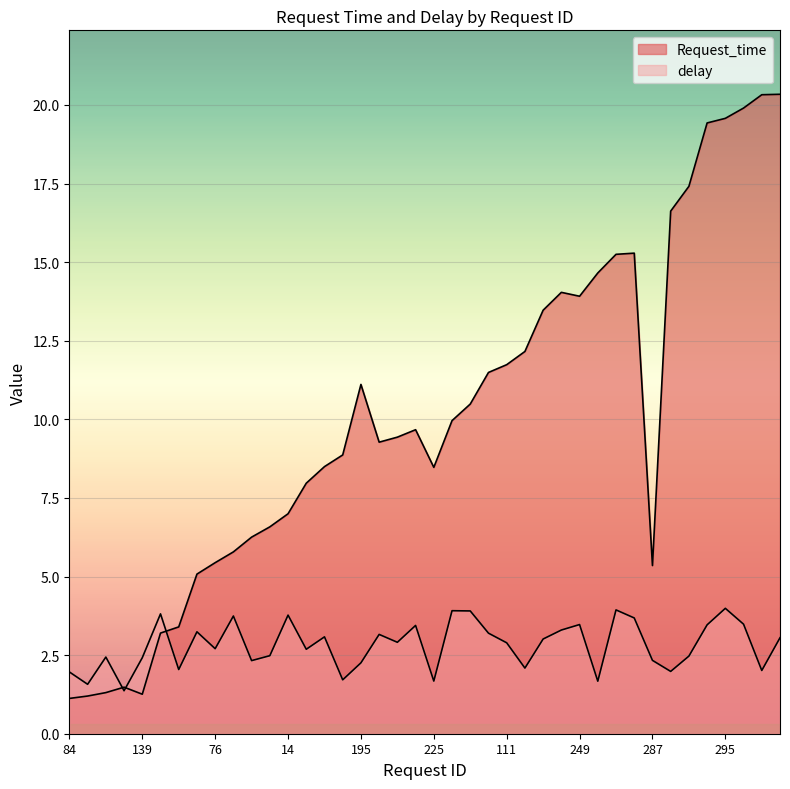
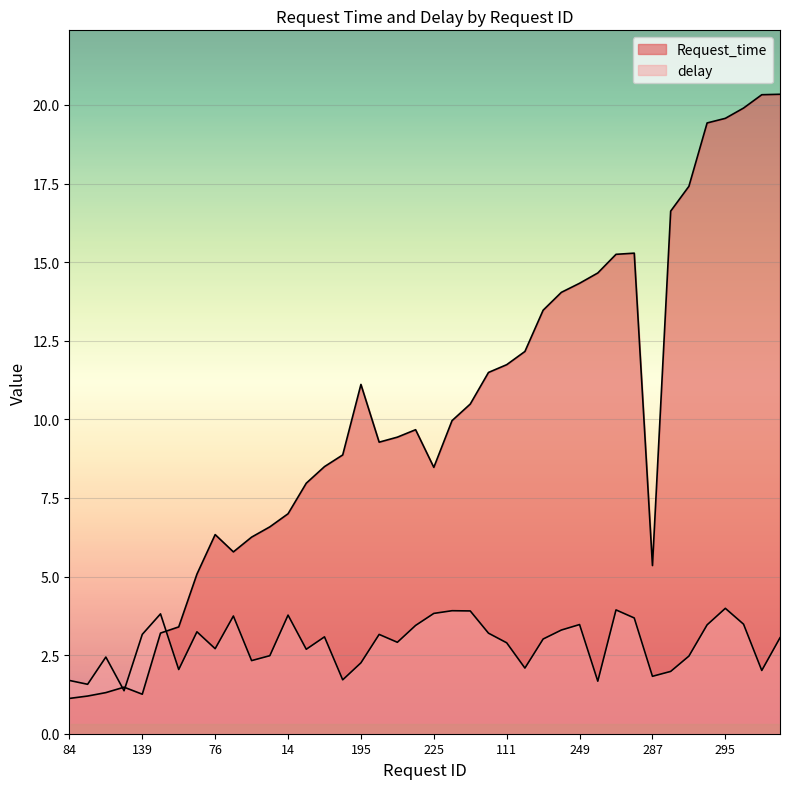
  {
    "Request_time": {
      "84": 1.1,
      "139": 1.3,
-     "76": 5.4,
+     "76": 6.3,
      "195": 11.1,
      "225": 8.5,
      "111": 11.7,
-     "249": 13.9,
+     "249": 14.3,
      "287": 5.3,
      "295": 19.6
    },
    "delay": {
-     "84": 2.0,
-     "139": 2.4,
+     "84": 1.7,
+     "139": 3.2,
      "76": 2.7,
      "195": 2.3,
-     "225": 1.7,
+     "225": 3.8,
      "111": 2.9,
      "249": 3.5,
-     "287": 2.3,
+     "287": 1.8,
      "295": 4.0
    }
  }
